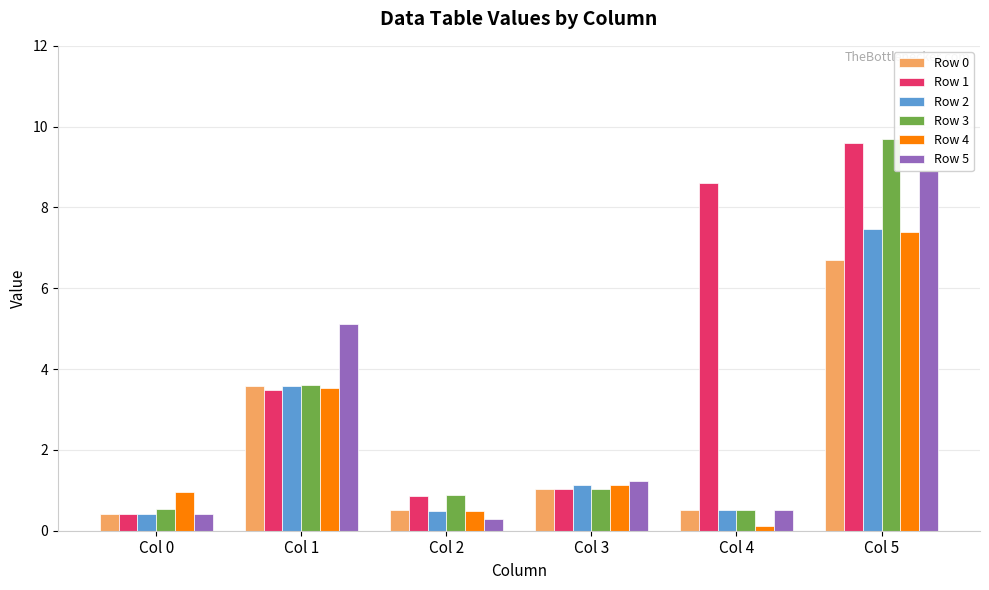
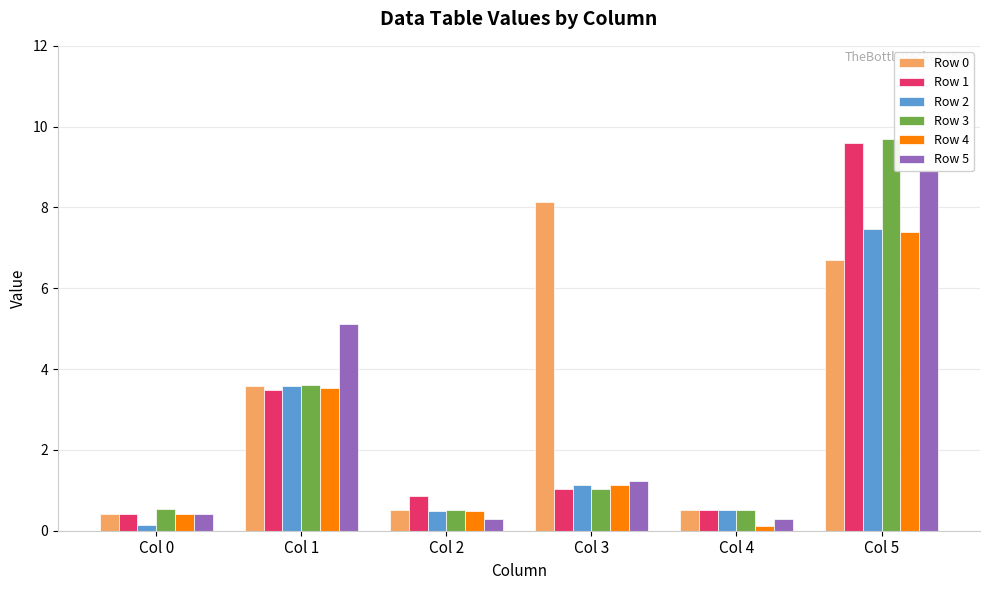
  {
    "Row 0": {
      "Col 0": 0.4,
      "Col 1": 3.6,
      "Col 2": 0.5,
-     "Col 3": 1.0,
+     "Col 3": 8.1,
      "Col 4": 0.5,
      "Col 5": 6.7
    },
    "Row 1": {
      "Col 0": 0.4,
      "Col 1": 3.5,
      "Col 2": 0.9,
      "Col 3": 1.0,
-     "Col 4": 8.6,
+     "Col 4": 0.5,
      "Col 5": 9.6
    },
    "Row 2": {
-     "Col 0": 0.4,
+     "Col 0": 0.1,
      "Col 1": 3.6,
      "Col 2": 0.5,
      "Col 3": 1.1,
      "Col 4": 0.5,
      "Col 5": 7.5
    },
    "Row 3": {
      "Col 0": 0.5,
      "Col 1": 3.6,
-     "Col 2": 0.9,
+     "Col 2": 0.5,
      "Col 3": 1.0,
      "Col 4": 0.5,
      "Col 5": 9.7
    },
    "Row 4": {
-     "Col 0": 1.0,
+     "Col 0": 0.4,
      "Col 1": 3.5,
      "Col 2": 0.5,
      "Col 3": 1.1,
      "Col 4": 0.1,
      "Col 5": 7.4
    },
    "Row 5": {
      "Col 0": 0.4,
      "Col 1": 5.1,
      "Col 2": 0.3,
      "Col 3": 1.2,
-     "Col 4": 0.5
+     "Col 4": 0.3
    }
  }
